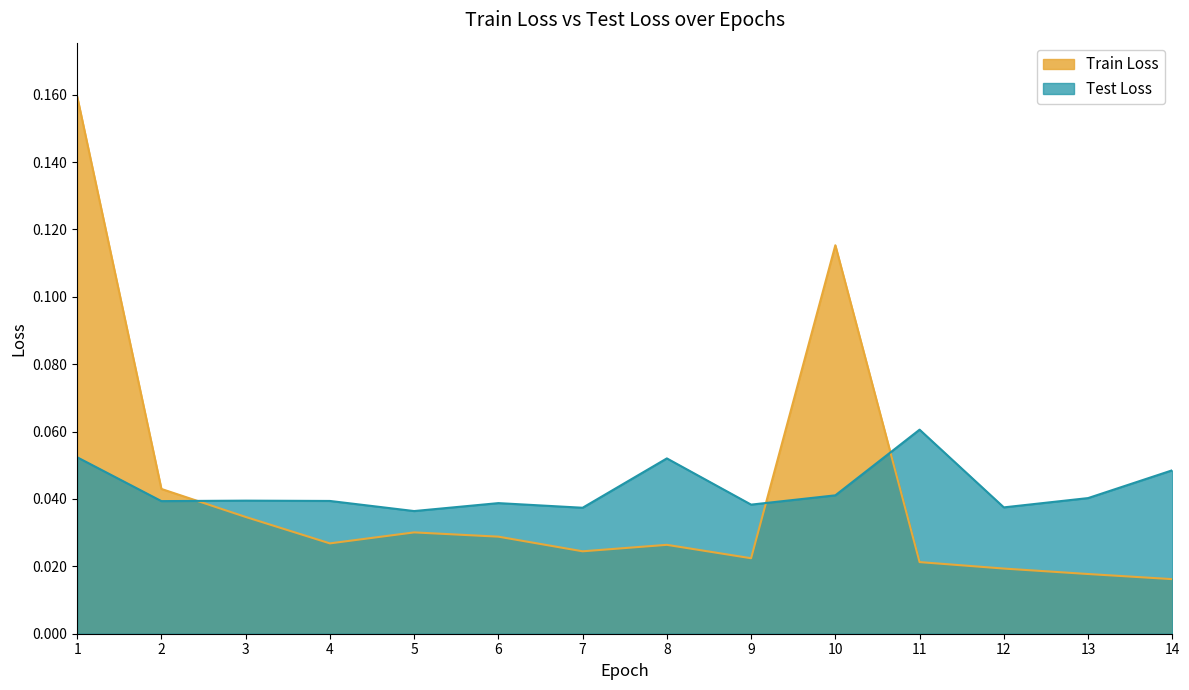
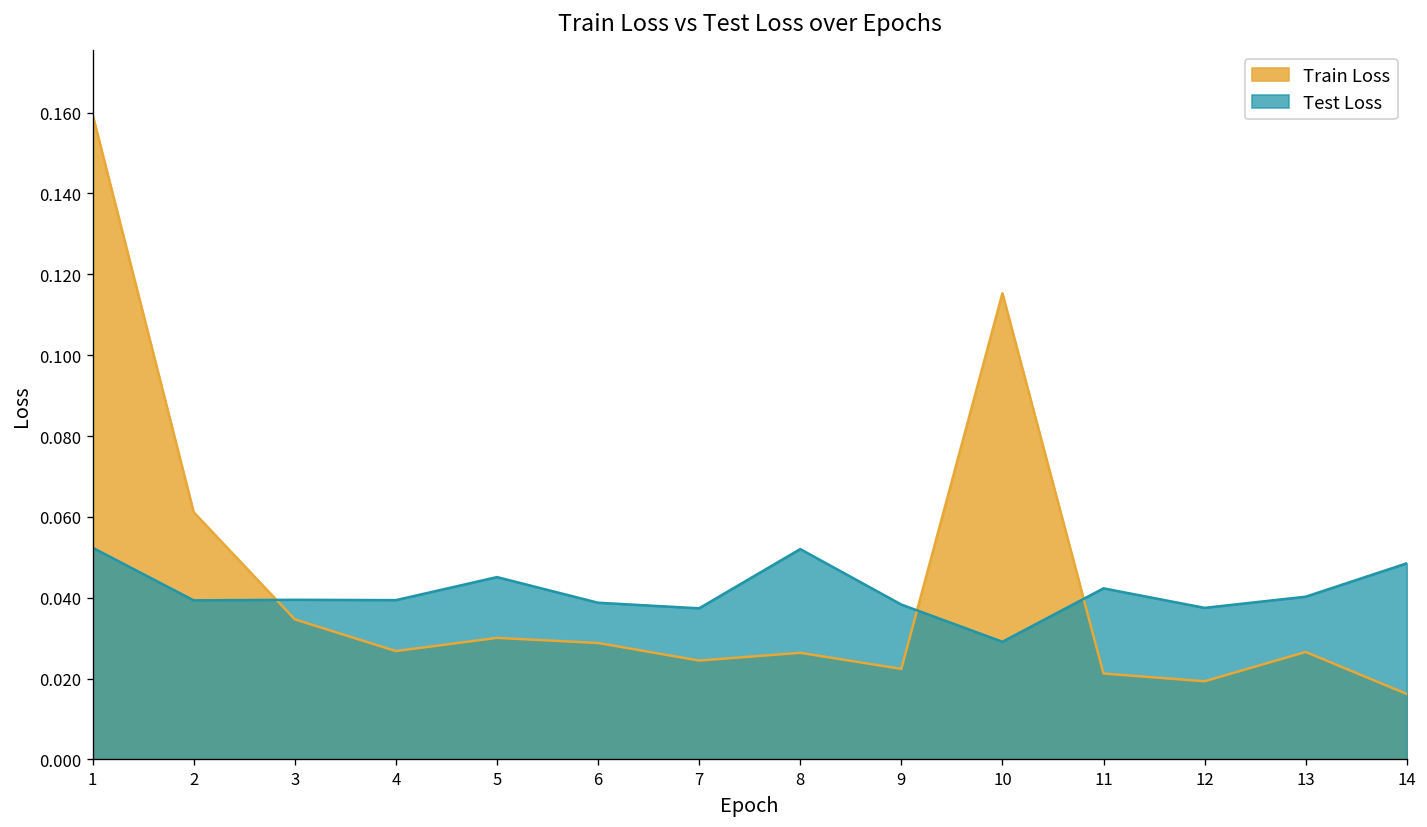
  {
    "Train Loss": {
      "1": 0.159,
-     "2": 0.043,
+     "2": 0.061,
      "3": 0.035,
      "4": 0.027,
      "5": 0.030,
      "6": 0.029,
      "7": 0.024,
      "8": 0.026,
      "9": 0.022,
      "10": 0.115,
      "11": 0.021,
      "12": 0.019,
-     "13": 0.018,
+     "13": 0.027,
      "14": 0.016
    },
    "Test Loss": {
      "1": 0.052,
      "2": 0.039,
      "3": 0.040,
      "4": 0.039,
-     "5": 0.036,
+     "5": 0.045,
      "6": 0.039,
      "7": 0.037,
      "8": 0.052,
      "9": 0.038,
-     "10": 0.041,
-     "11": 0.061,
+     "10": 0.029,
+     "11": 0.042,
      "12": 0.038,
      "13": 0.040,
      "14": 0.049
    }
  }
